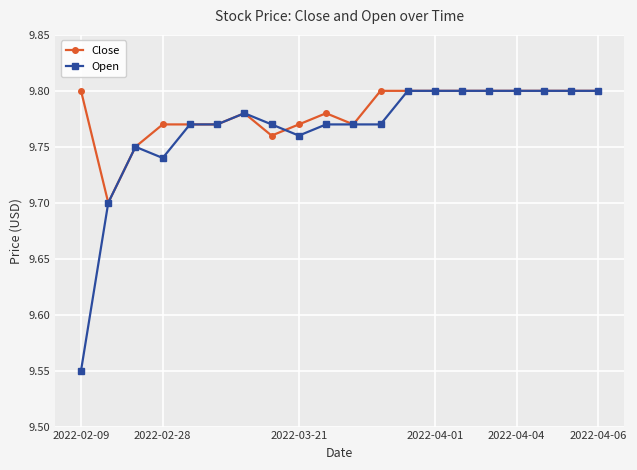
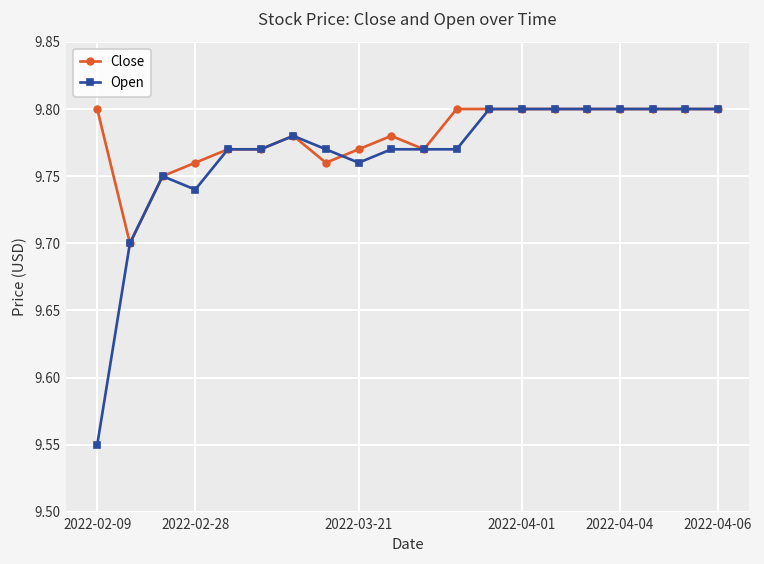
  {
    "Close": {
      "2022-02-09": 9.80,
-     "2022-02-28": 9.77
+     "2022-02-28": 9.76
    },
    "Open": {
      "2022-02-09": 9.55,
      "2022-02-28": 9.74
    }
  }
